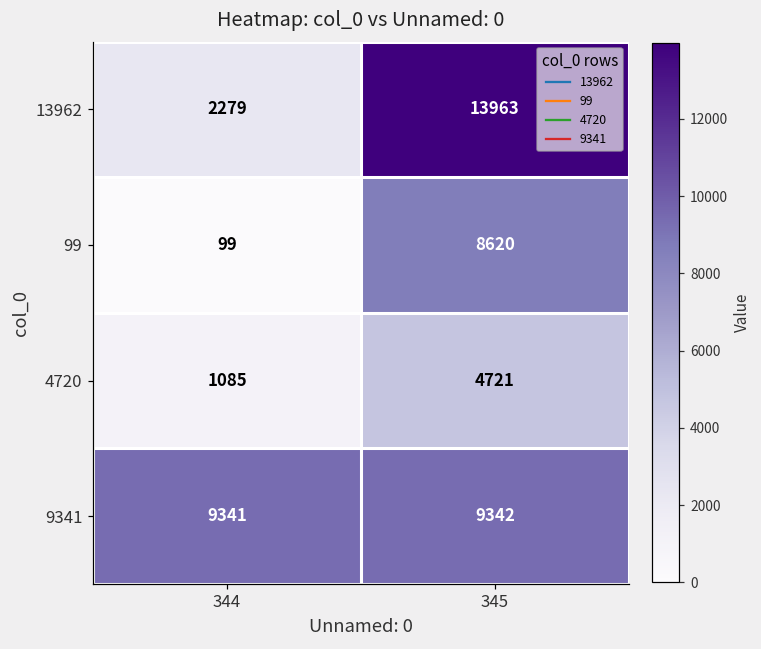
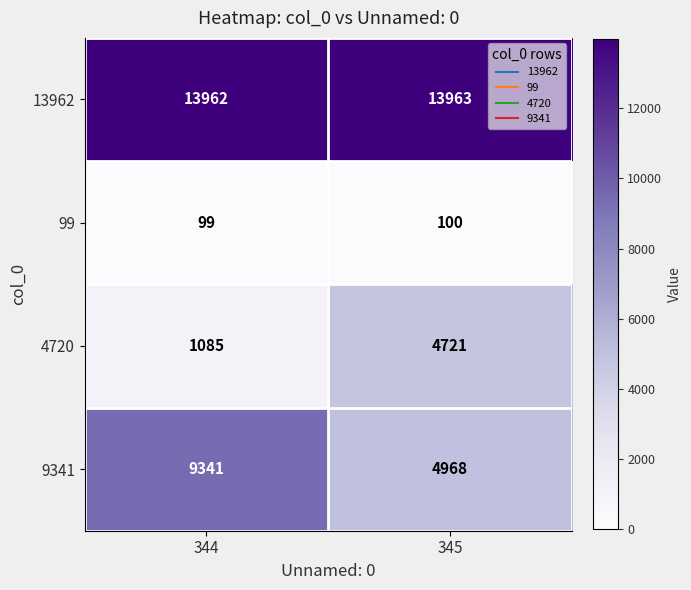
  {
    "13962": {
-     "344": 2279,
+     "344": 13962,
      "345": 13963
    },
    "99": {
      "344": 99,
-     "345": 8620
+     "345": 100
    },
    "4720": {
      "344": 1085,
      "345": 4721
    },
    "9341": {
      "344": 9341,
-     "345": 9342
+     "345": 4968
    }
  }
